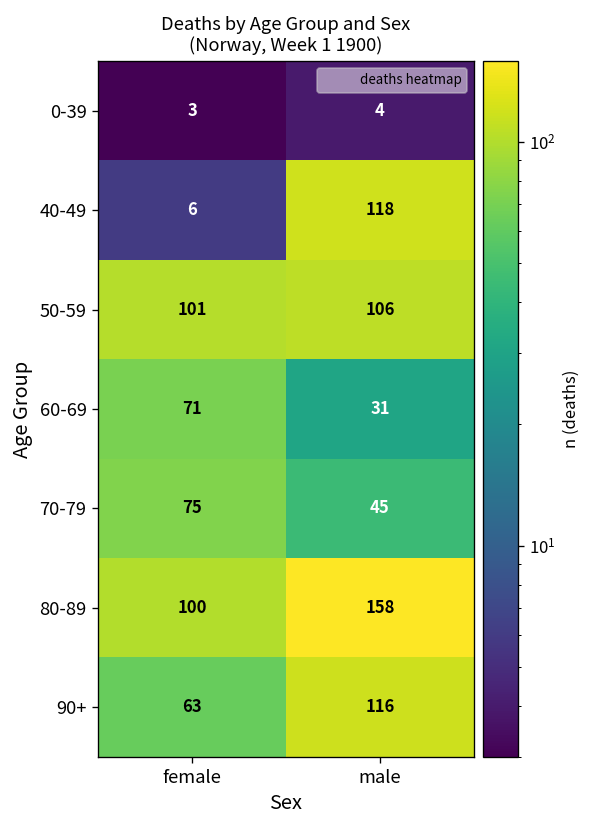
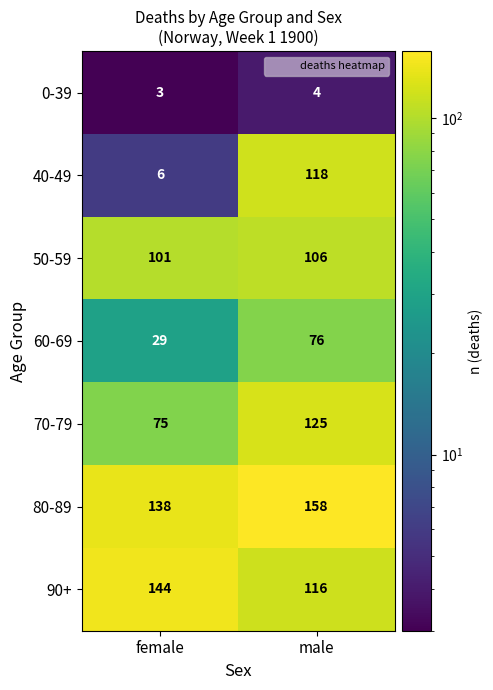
  {
    "0-39": {
      "female": 3,
      "male": 4
    },
    "40-49": {
      "female": 6,
      "male": 118
    },
    "50-59": {
      "female": 101,
      "male": 106
    },
    "60-69": {
-     "female": 71,
-     "male": 31
+     "female": 29,
+     "male": 76
    },
    "70-79": {
      "female": 75,
-     "male": 45
+     "male": 125
    },
    "80-89": {
-     "female": 100,
+     "female": 138,
      "male": 158
    },
    "90+": {
-     "female": 63,
+     "female": 144,
      "male": 116
    }
  }
